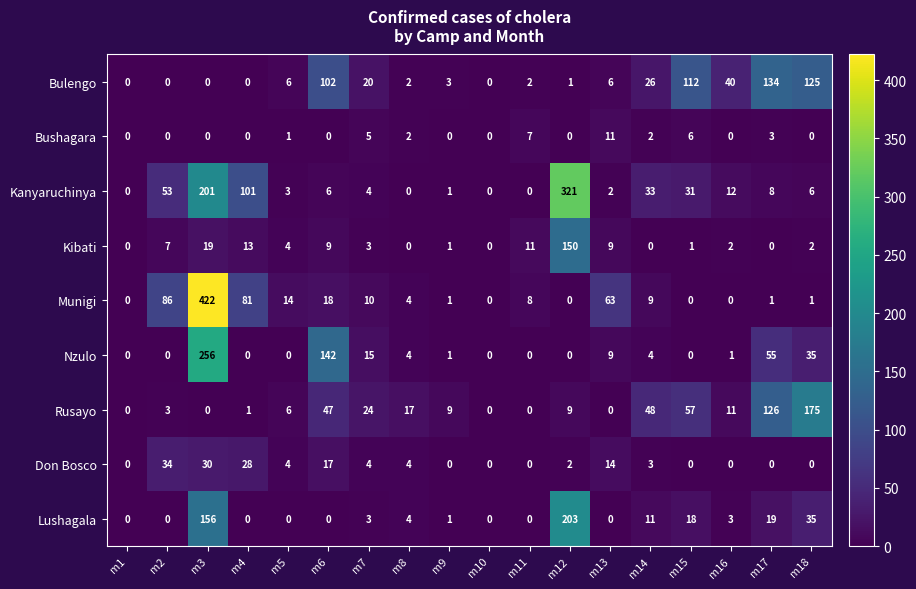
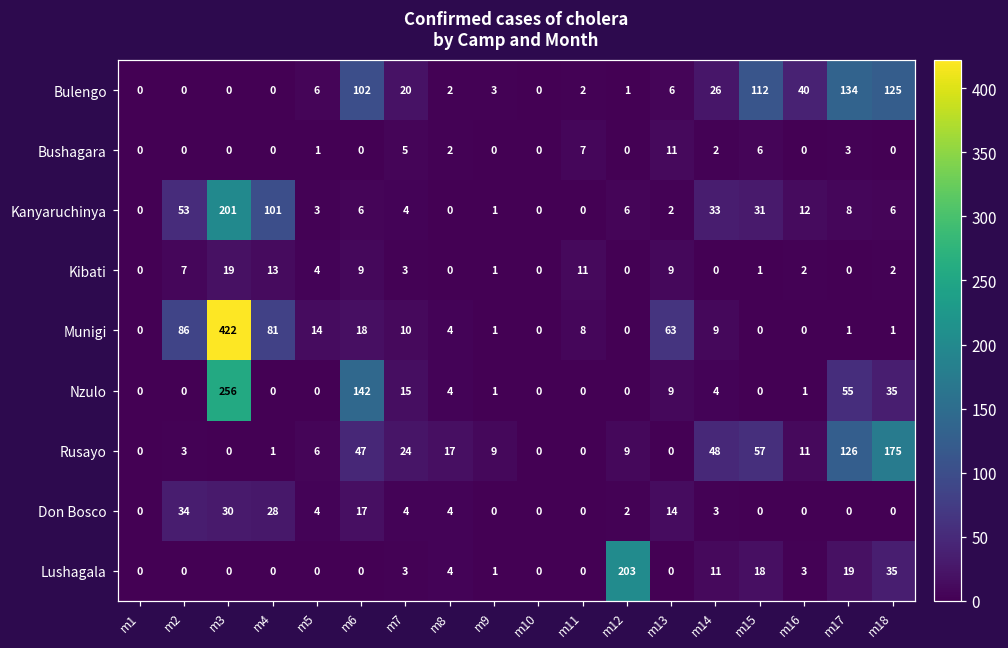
  {
    "Bulengo": {
      "m1": 0,
      "m2": 0,
      "m3": 0,
      "m4": 0,
      "m5": 6,
      "m6": 102,
      "m7": 20,
      "m8": 2,
      "m9": 3,
      "m10": 0,
      "m11": 2,
      "m12": 1,
      "m13": 6,
      "m14": 26,
      "m15": 112,
      "m16": 40,
      "m17": 134,
      "m18": 125
    },
    "Bushagara": {
      "m1": 0,
      "m2": 0,
      "m3": 0,
      "m4": 0,
      "m5": 1,
      "m6": 0,
      "m7": 5,
      "m8": 2,
      "m9": 0,
      "m10": 0,
      "m11": 7,
      "m12": 0,
      "m13": 11,
      "m14": 2,
      "m15": 6,
      "m16": 0,
      "m17": 3,
      "m18": 0
    },
    "Kanyaruchinya": {
      "m1": 0,
      "m2": 53,
      "m3": 201,
      "m4": 101,
      "m5": 3,
      "m6": 6,
      "m7": 4,
      "m8": 0,
      "m9": 1,
      "m10": 0,
      "m11": 0,
-     "m12": 321,
+     "m12": 6,
      "m13": 2,
      "m14": 33,
      "m15": 31,
      "m16": 12,
      "m17": 8,
      "m18": 6
    },
    "Kibati": {
      "m1": 0,
      "m2": 7,
      "m3": 19,
      "m4": 13,
      "m5": 4,
      "m6": 9,
      "m7": 3,
      "m8": 0,
      "m9": 1,
      "m10": 0,
      "m11": 11,
-     "m12": 150,
+     "m12": 0,
      "m13": 9,
      "m14": 0,
      "m15": 1,
      "m16": 2,
      "m17": 0,
      "m18": 2
    },
    "Munigi": {
      "m1": 0,
      "m2": 86,
      "m3": 422,
      "m4": 81,
      "m5": 14,
      "m6": 18,
      "m7": 10,
      "m8": 4,
      "m9": 1,
      "m10": 0,
      "m11": 8,
      "m12": 0,
      "m13": 63,
      "m14": 9,
      "m15": 0,
      "m16": 0,
      "m17": 1,
      "m18": 1
    },
    "Nzulo": {
      "m1": 0,
      "m2": 0,
      "m3": 256,
      "m4": 0,
      "m5": 0,
      "m6": 142,
      "m7": 15,
      "m8": 4,
      "m9": 1,
      "m10": 0,
      "m11": 0,
      "m12": 0,
      "m13": 9,
      "m14": 4,
      "m15": 0,
      "m16": 1,
      "m17": 55,
      "m18": 35
    },
    "Rusayo": {
      "m1": 0,
      "m2": 3,
      "m3": 0,
      "m4": 1,
      "m5": 6,
      "m6": 47,
      "m7": 24,
      "m8": 17,
      "m9": 9,
      "m10": 0,
      "m11": 0,
      "m12": 9,
      "m13": 0,
      "m14": 48,
      "m15": 57,
      "m16": 11,
      "m17": 126,
      "m18": 175
    },
    "Don Bosco": {
      "m1": 0,
      "m2": 34,
      "m3": 30,
      "m4": 28,
      "m5": 4,
      "m6": 17,
      "m7": 4,
      "m8": 4,
      "m9": 0,
      "m10": 0,
      "m11": 0,
      "m12": 2,
      "m13": 14,
      "m14": 3,
      "m15": 0,
      "m16": 0,
      "m17": 0,
      "m18": 0
    },
    "Lushagala": {
      "m1": 0,
      "m2": 0,
-     "m3": 156,
+     "m3": 0,
      "m4": 0,
      "m5": 0,
      "m6": 0,
      "m7": 3,
      "m8": 4,
      "m9": 1,
      "m10": 0,
      "m11": 0,
      "m12": 203,
      "m13": 0,
      "m14": 11,
      "m15": 18,
      "m16": 3,
      "m17": 19,
      "m18": 35
    }
  }
